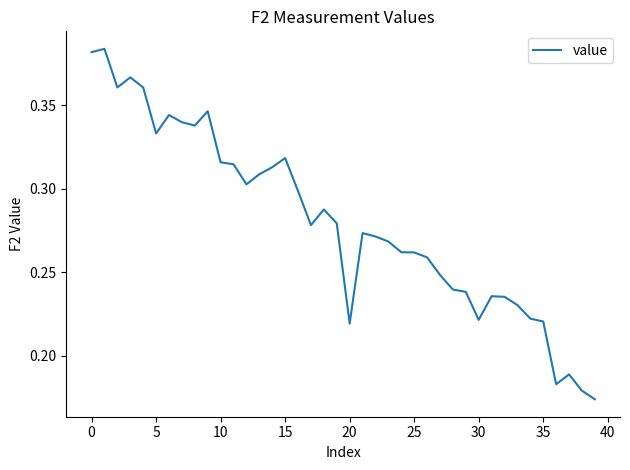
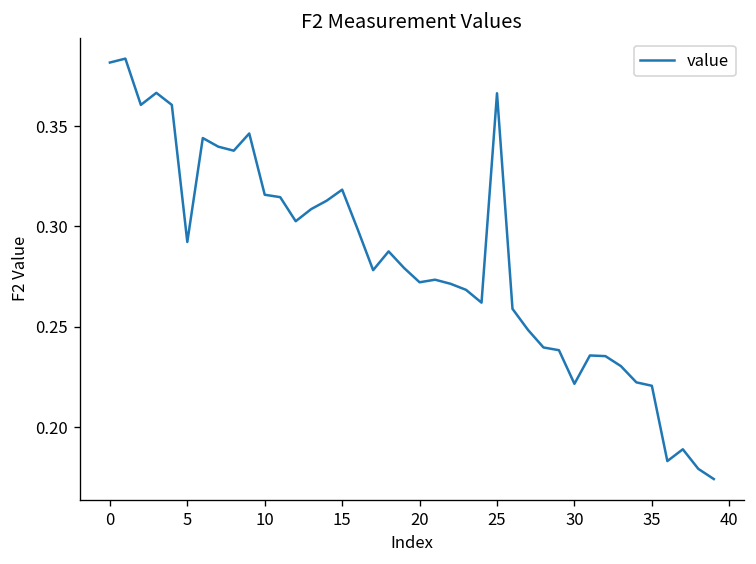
  {
    "0": 0.382,
-   "5": 0.333,
+   "5": 0.292,
    "10": 0.316,
    "15": 0.318,
-   "20": 0.219,
-   "25": 0.262,
+   "20": 0.272,
+   "25": 0.366,
    "30": 0.222,
    "35": 0.221
  }
